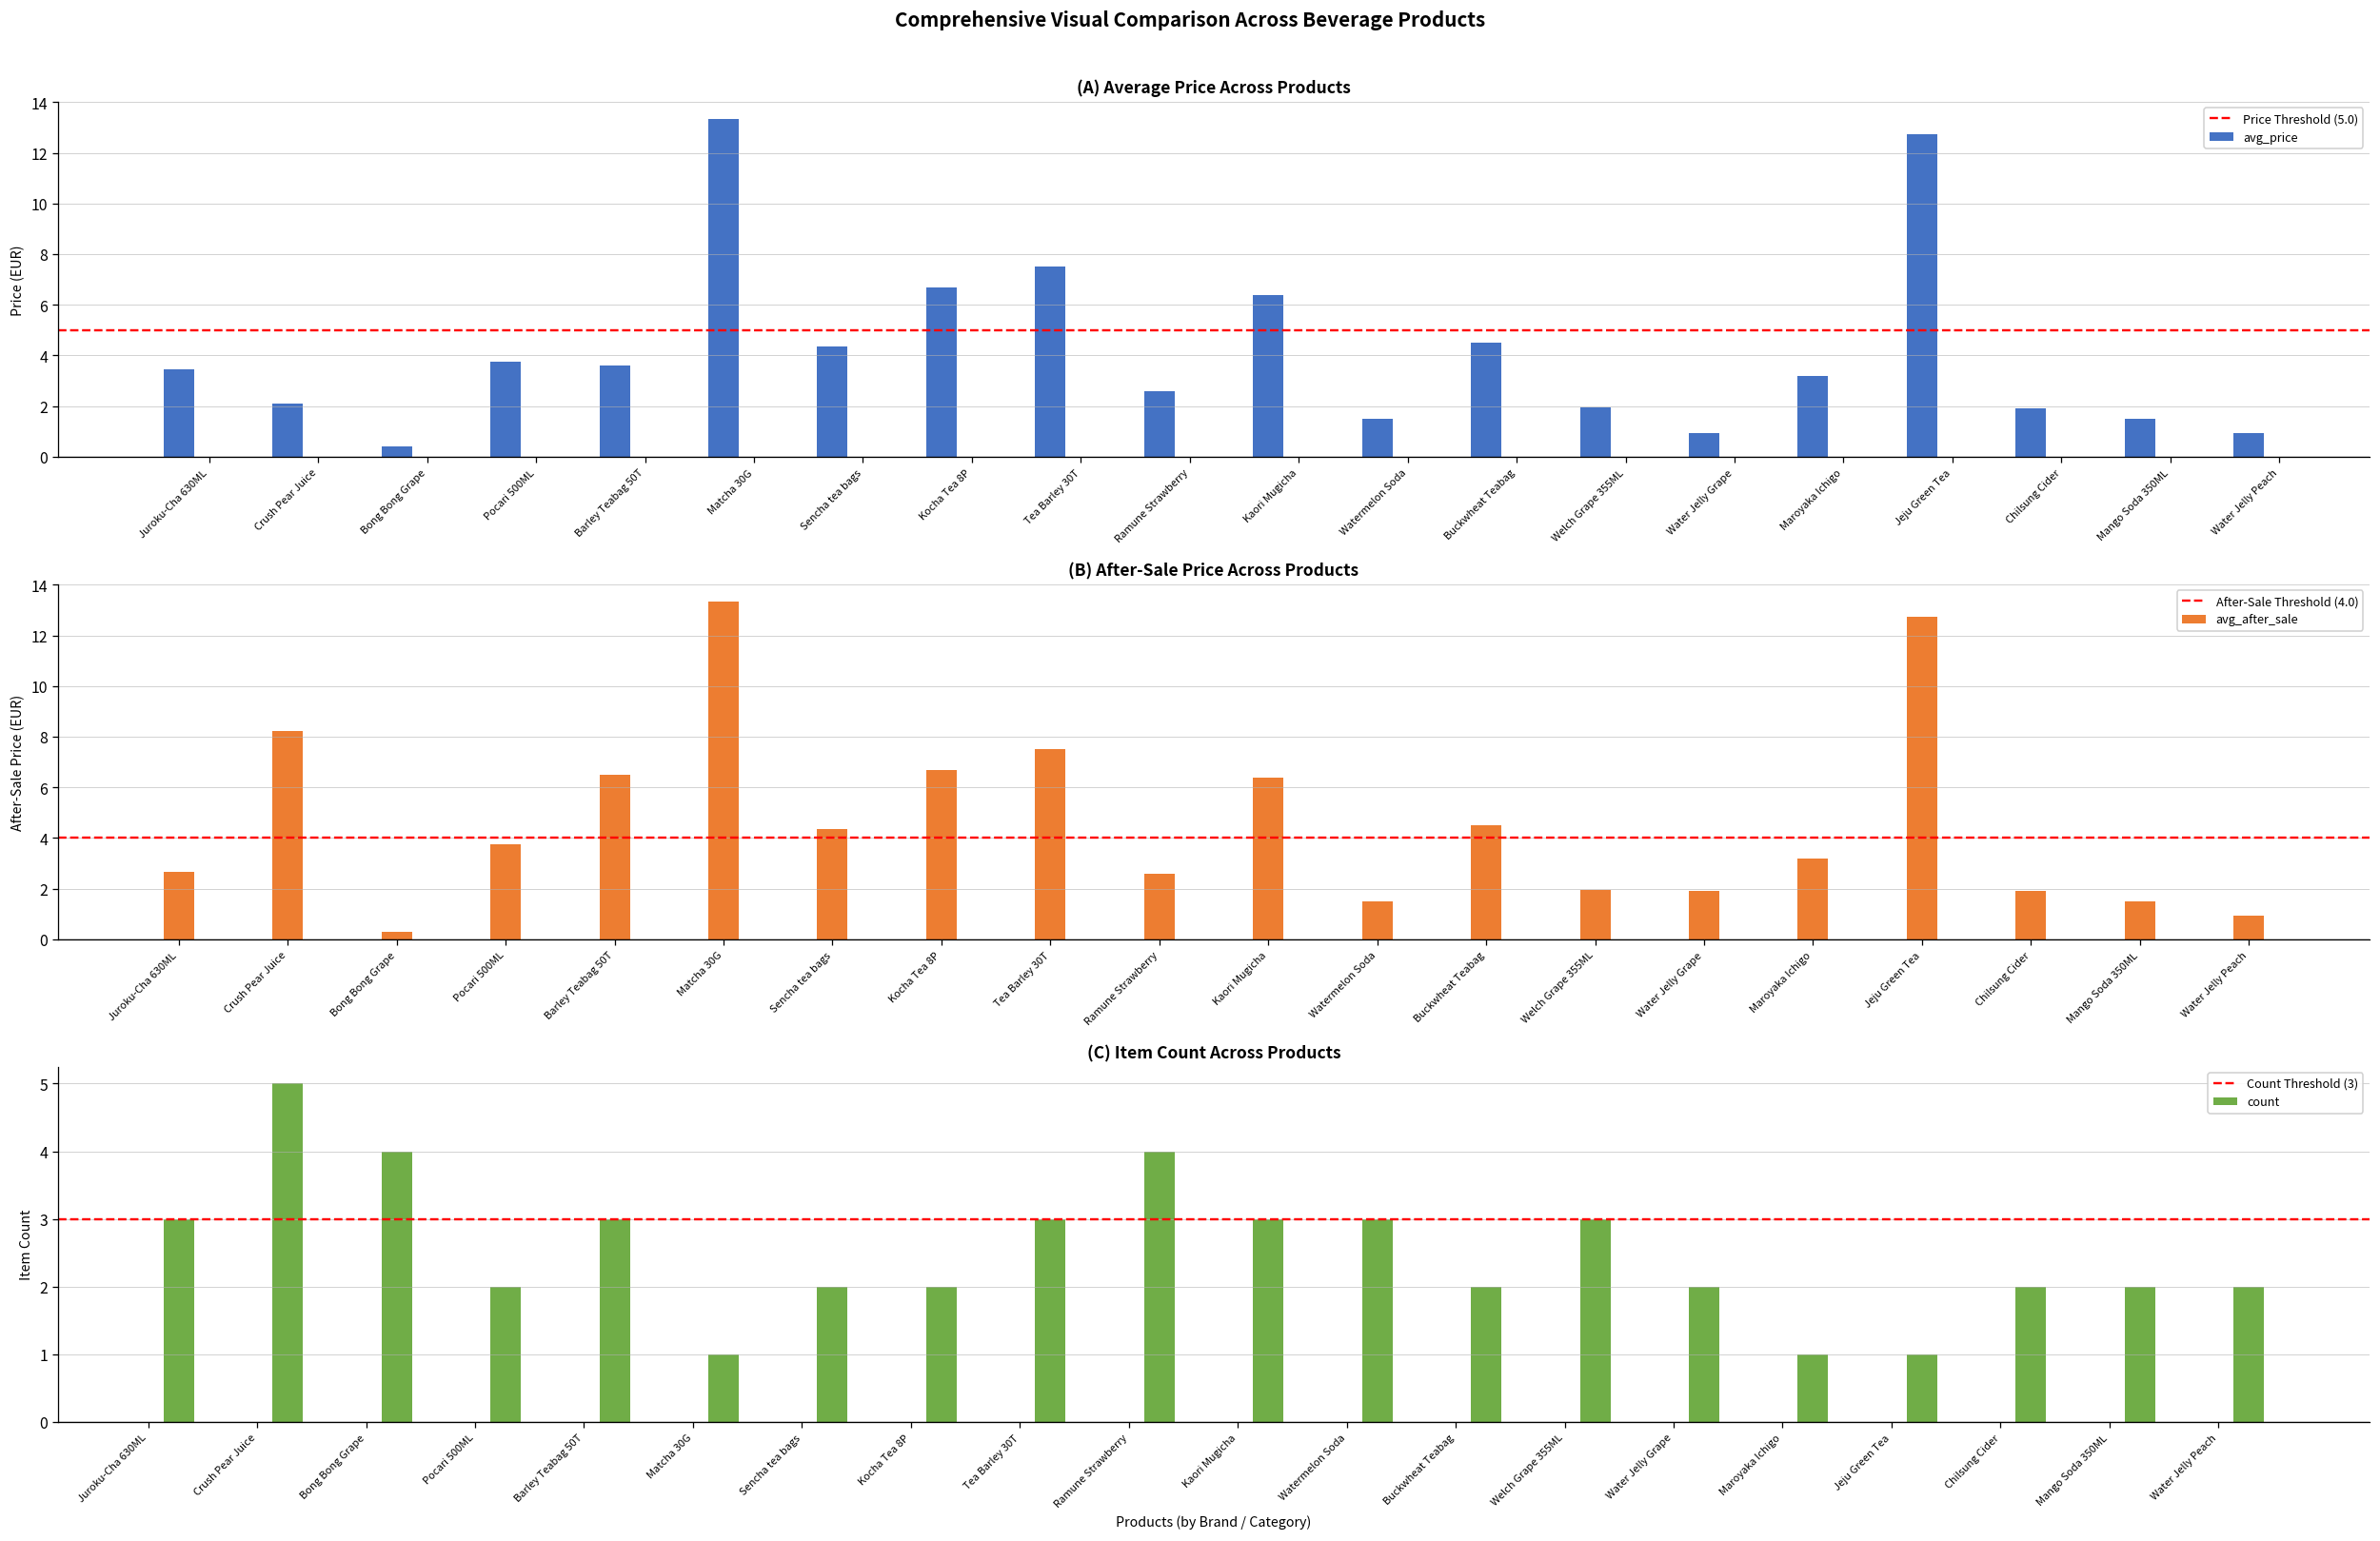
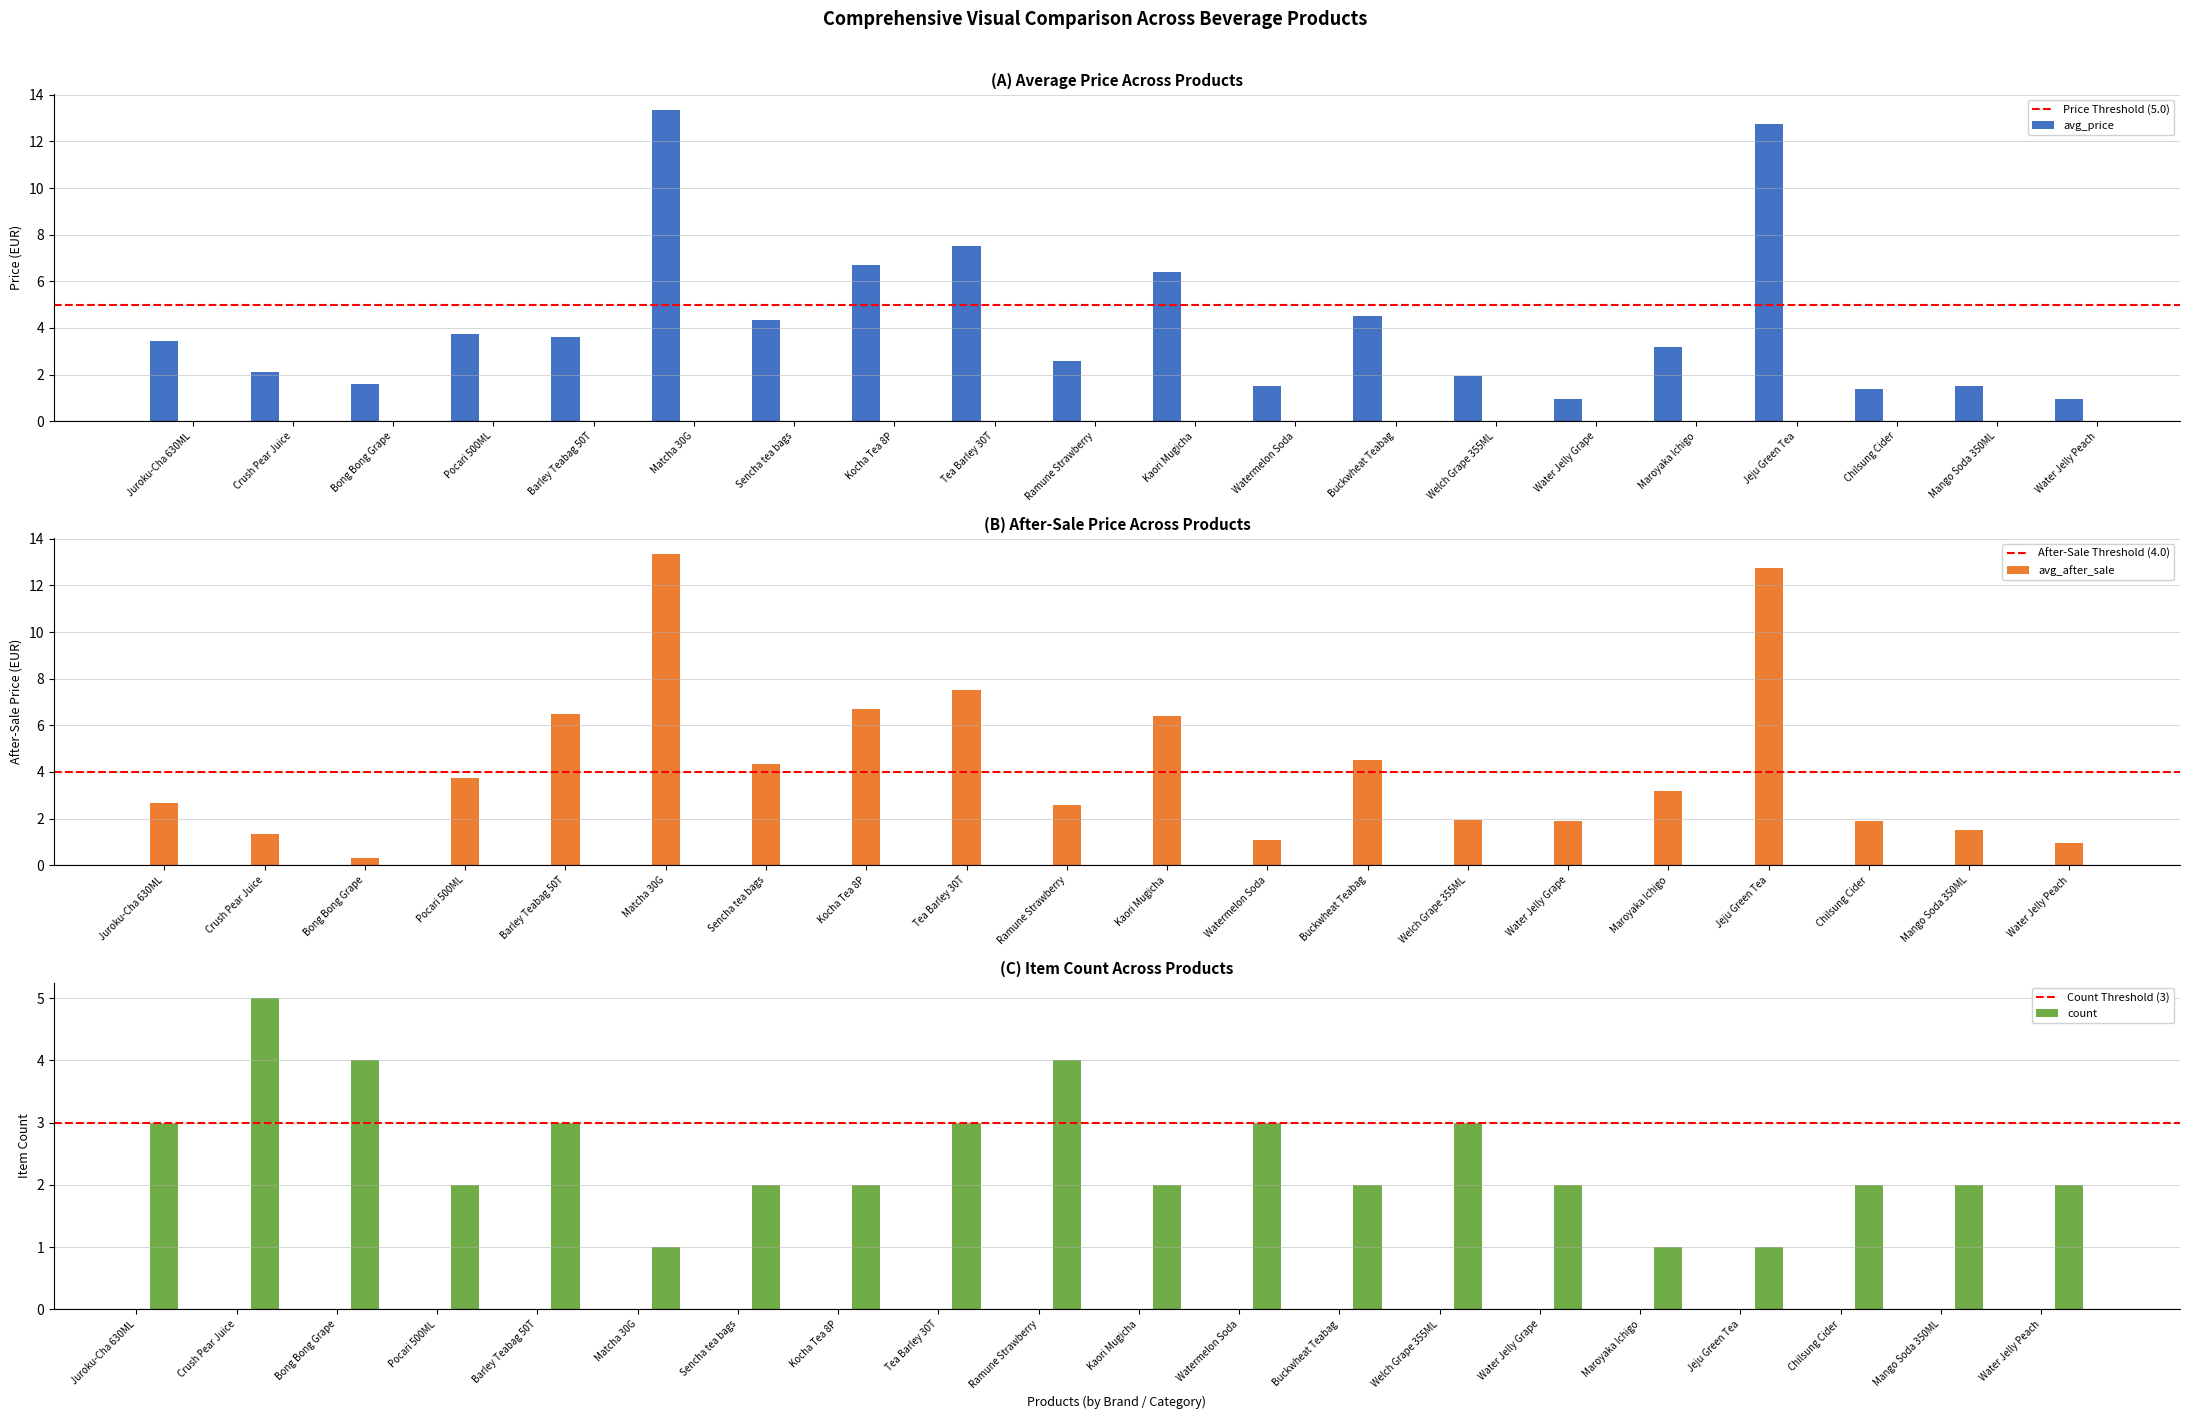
  {
    "(A) Average Price Across Products": {
      "Juroku-Cha 630ML": 3.5,
      "Crush Pear Juice": 2.1,
-     "Bong Bong Grape": 0.4,
+     "Bong Bong Grape": 1.6,
      "Pocari 500ML": 3.8,
      "Barley Teabag 50T": 3.6,
      "Matcha 30G": 13.4,
      "Sencha tea bags": 4.4,
      "Kocha Tea 8P": 6.7,
      "Tea Barley 30T": 7.5,
      "Ramune Strawberry": 2.6,
      "Kaori Mugicha": 6.4,
      "Watermelon Soda": 1.5,
      "Buckwheat Teabag": 4.5,
      "Welch Grape 355ML": 2.0,
      "Water Jelly Grape": 1.0,
      "Maroyaka Ichigo": 3.2,
      "Jeju Green Tea": 12.8,
-     "Chilsung Cider": 1.9,
+     "Chilsung Cider": 1.4,
      "Mango Soda 350ML": 1.5,
      "Water Jelly Peach": 1.0
    },
    "(B) After-Sale Price Across Products": {
      "Juroku-Cha 630ML": 2.7,
-     "Crush Pear Juice": 8.2,
+     "Crush Pear Juice": 1.4,
      "Bong Bong Grape": 0.3,
      "Pocari 500ML": 3.8,
      "Barley Teabag 50T": 6.5,
      "Matcha 30G": 13.4,
      "Sencha tea bags": 4.4,
      "Kocha Tea 8P": 6.7,
      "Tea Barley 30T": 7.5,
      "Ramune Strawberry": 2.6,
      "Kaori Mugicha": 6.4,
-     "Watermelon Soda": 1.5,
+     "Watermelon Soda": 1.1,
      "Buckwheat Teabag": 4.5,
      "Welch Grape 355ML": 2.0,
      "Water Jelly Grape": 1.9,
      "Maroyaka Ichigo": 3.2,
      "Jeju Green Tea": 12.8,
      "Chilsung Cider": 1.9,
      "Mango Soda 350ML": 1.5,
      "Water Jelly Peach": 1.0
    },
    "(C) Item Count Across Products": {
      "Juroku-Cha 630ML": 3,
      "Crush Pear Juice": 5,
      "Bong Bong Grape": 4,
      "Pocari 500ML": 2,
      "Barley Teabag 50T": 3,
      "Matcha 30G": 1,
      "Sencha tea bags": 2,
      "Kocha Tea 8P": 2,
      "Tea Barley 30T": 3,
      "Ramune Strawberry": 4,
-     "Kaori Mugicha": 3,
+     "Kaori Mugicha": 2,
      "Watermelon Soda": 3,
      "Buckwheat Teabag": 2,
      "Welch Grape 355ML": 3,
      "Water Jelly Grape": 2,
      "Maroyaka Ichigo": 1,
      "Jeju Green Tea": 1,
      "Chilsung Cider": 2,
      "Mango Soda 350ML": 2,
      "Water Jelly Peach": 2
    }
  }
